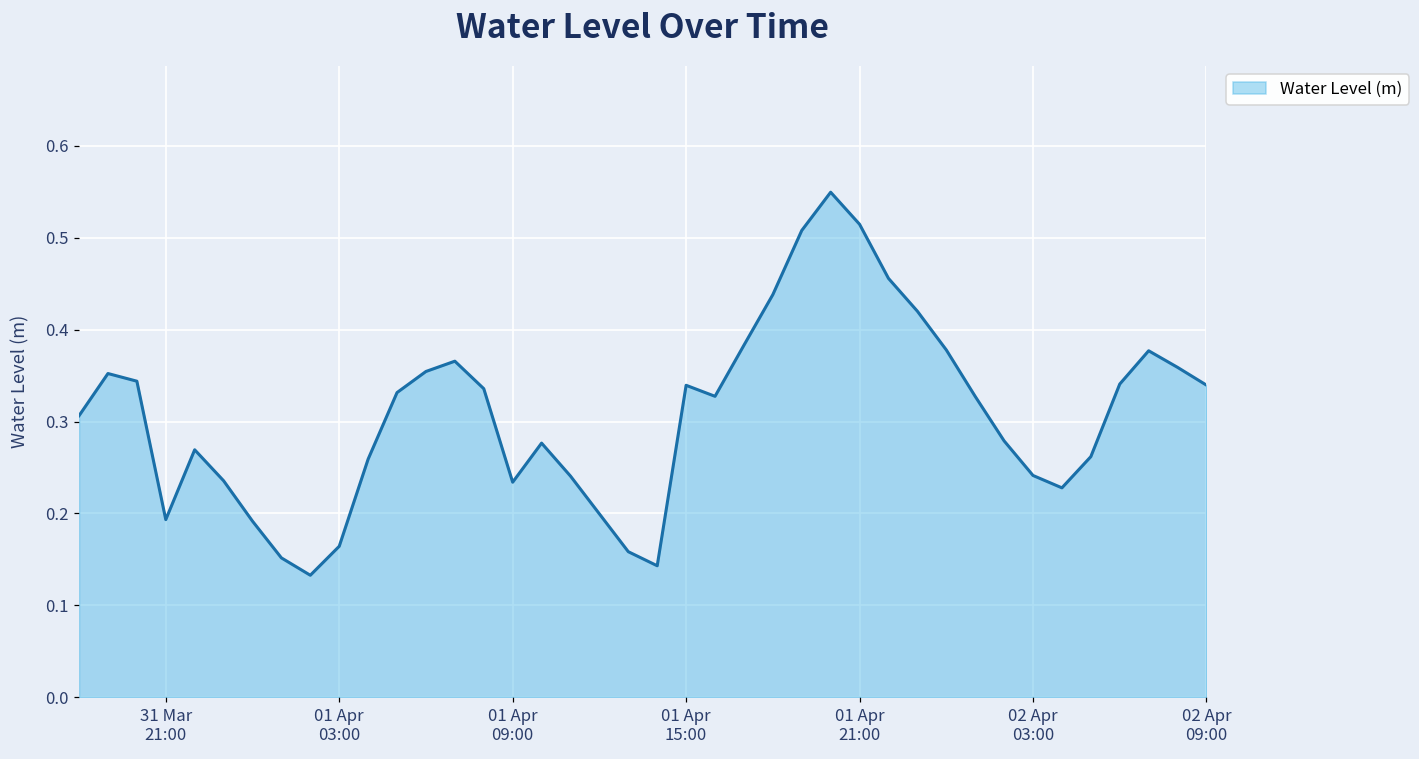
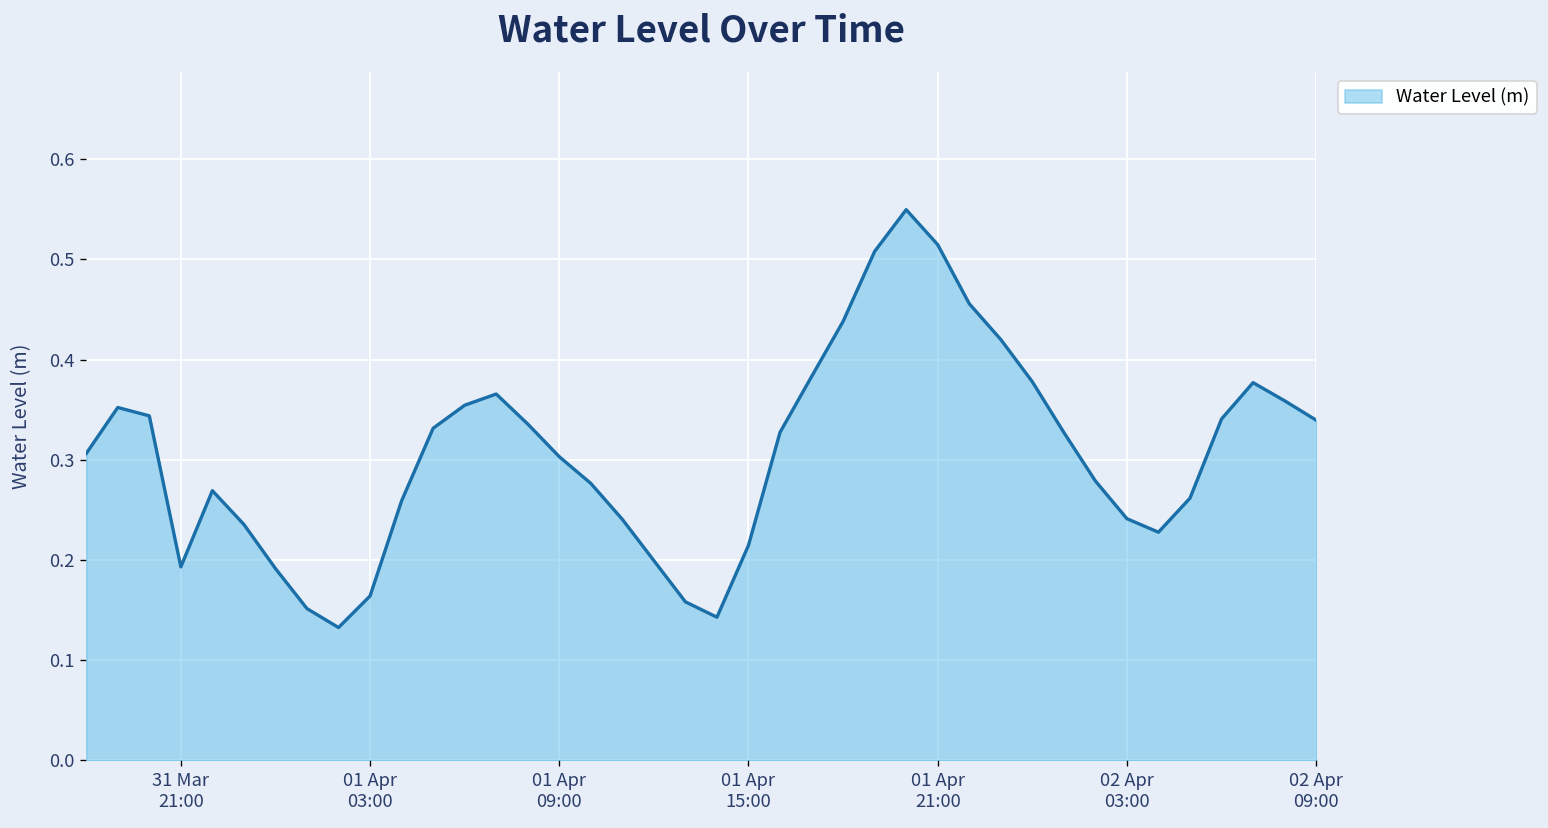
  {
    "31 Mar 21:00": 0.19,
    "01 Apr 03:00": 0.16,
-   "01 Apr 09:00": 0.23,
-   "01 Apr 15:00": 0.34,
+   "01 Apr 09:00": 0.30,
+   "01 Apr 15:00": 0.21,
    "01 Apr 21:00": 0.51,
    "02 Apr 03:00": 0.24,
    "02 Apr 09:00": 0.34
  }
